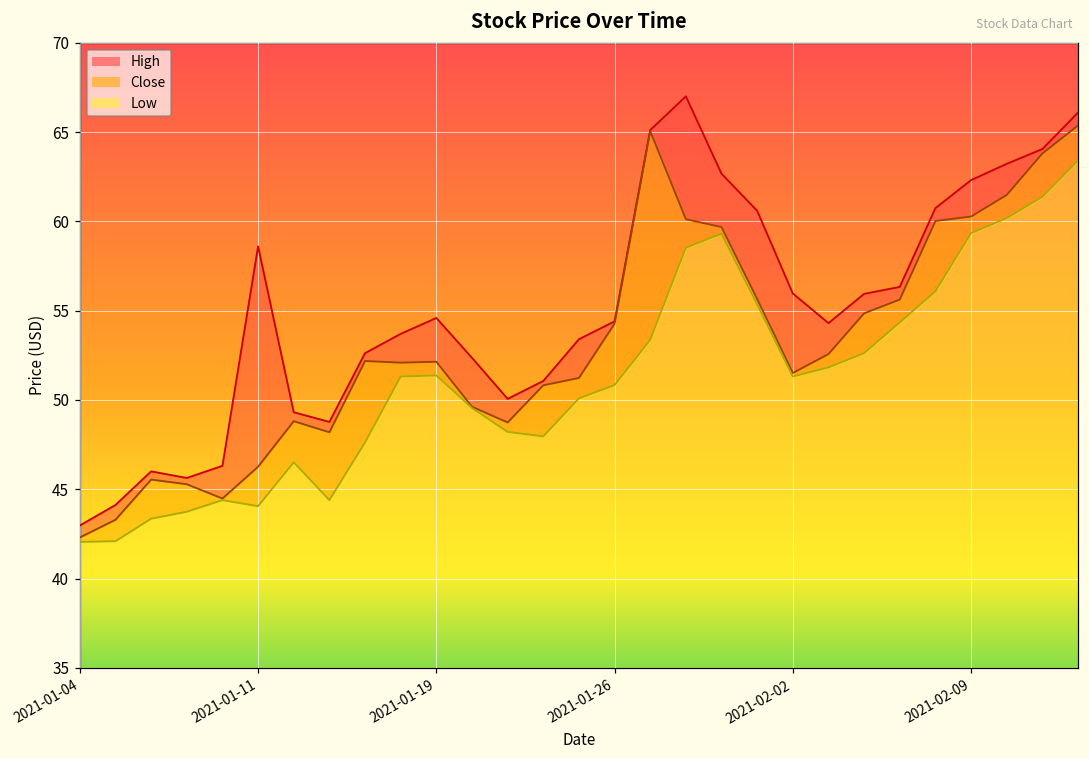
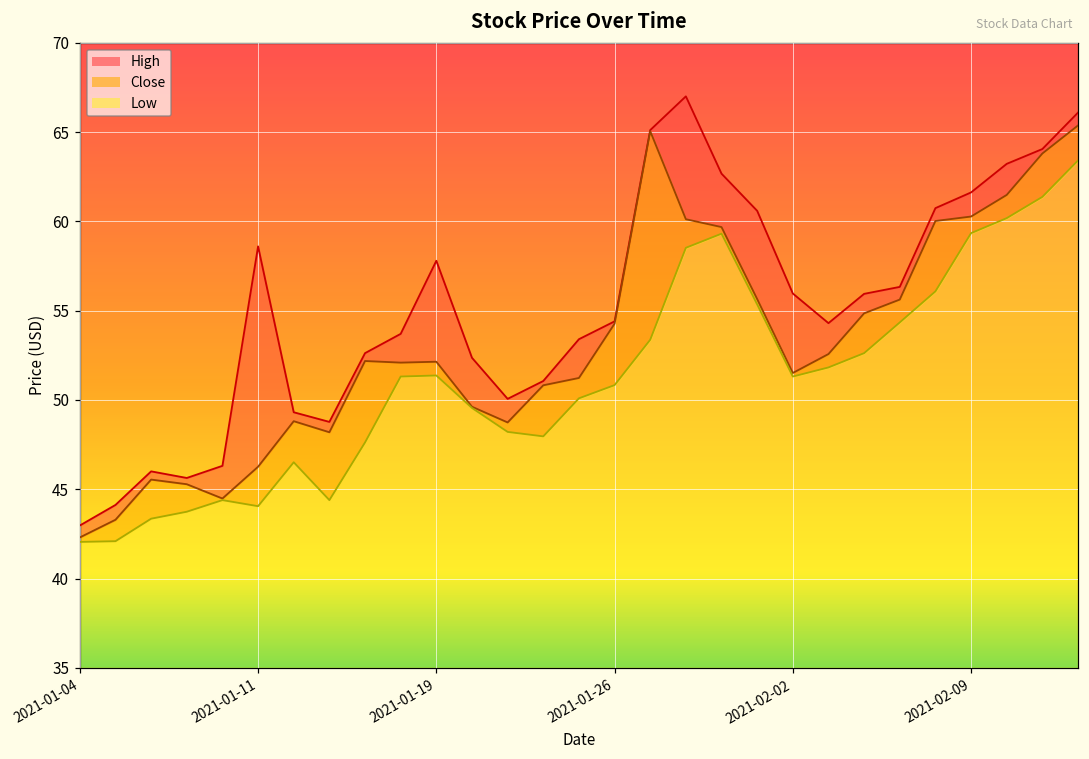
  {
    "High": {
      "2021-01-04": 43.0,
      "2021-01-11": 58.6,
-     "2021-01-19": 54.6,
+     "2021-01-19": 57.8,
      "2021-02-02": 56.0,
-     "2021-02-09": 62.3
+     "2021-02-09": 61.6
    }
  }
